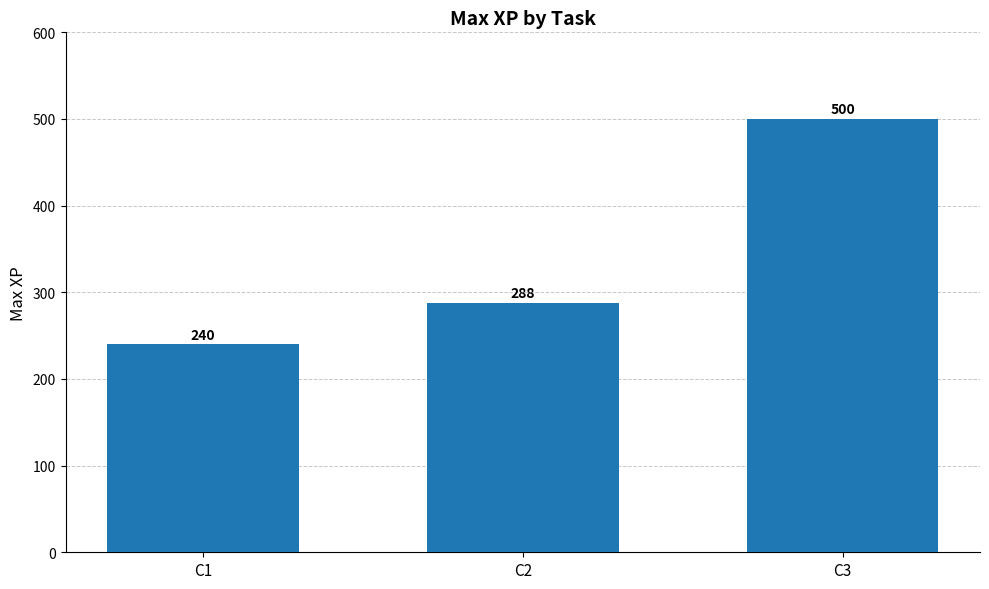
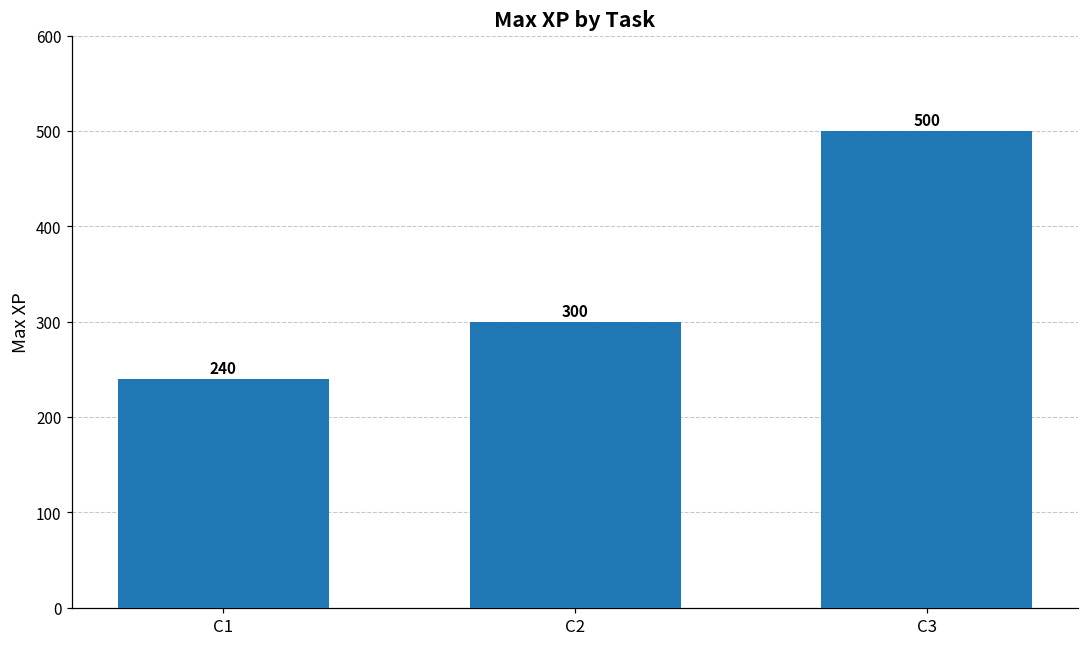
  {
    "C1": 240,
-   "C2": 288,
+   "C2": 300,
    "C3": 500
  }
